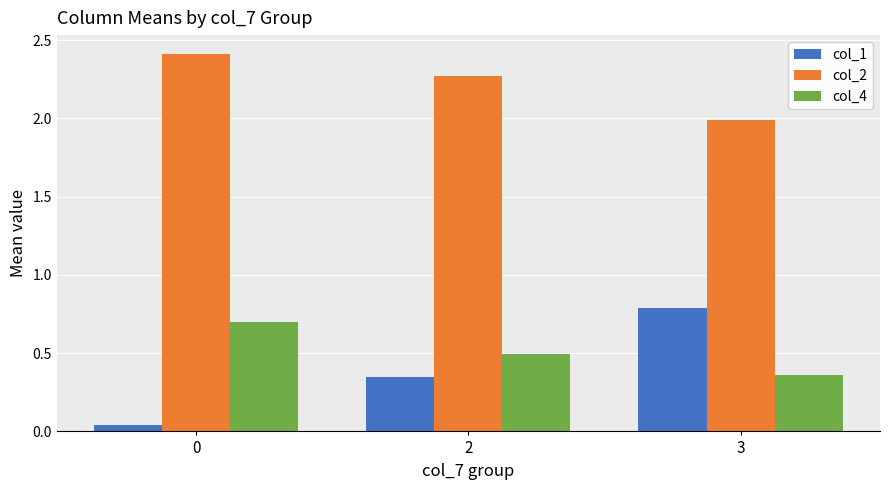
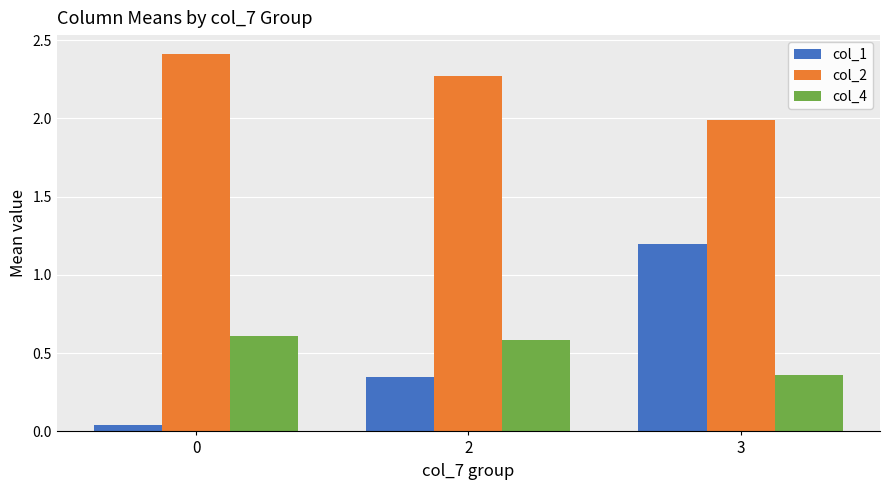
  {
    "col_1": {
      "0": 0.04,
      "2": 0.35,
-     "3": 0.79
+     "3": 1.20
    },
    "col_2": {
      "0": 2.41,
      "2": 2.27,
      "3": 1.99
    },
    "col_4": {
-     "0": 0.70,
-     "2": 0.50,
+     "0": 0.61,
+     "2": 0.58,
      "3": 0.36
    }
  }
